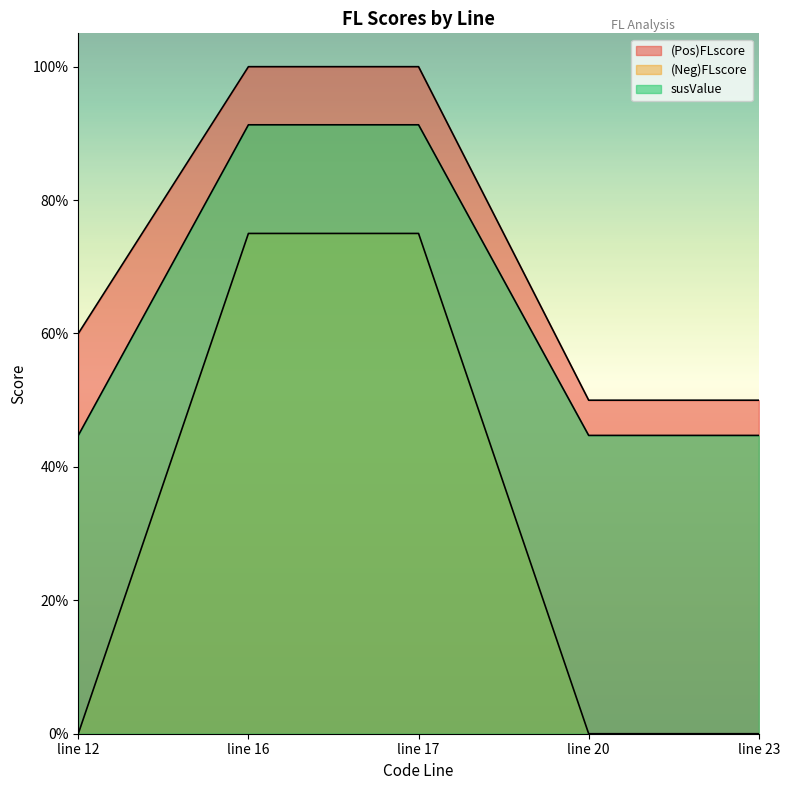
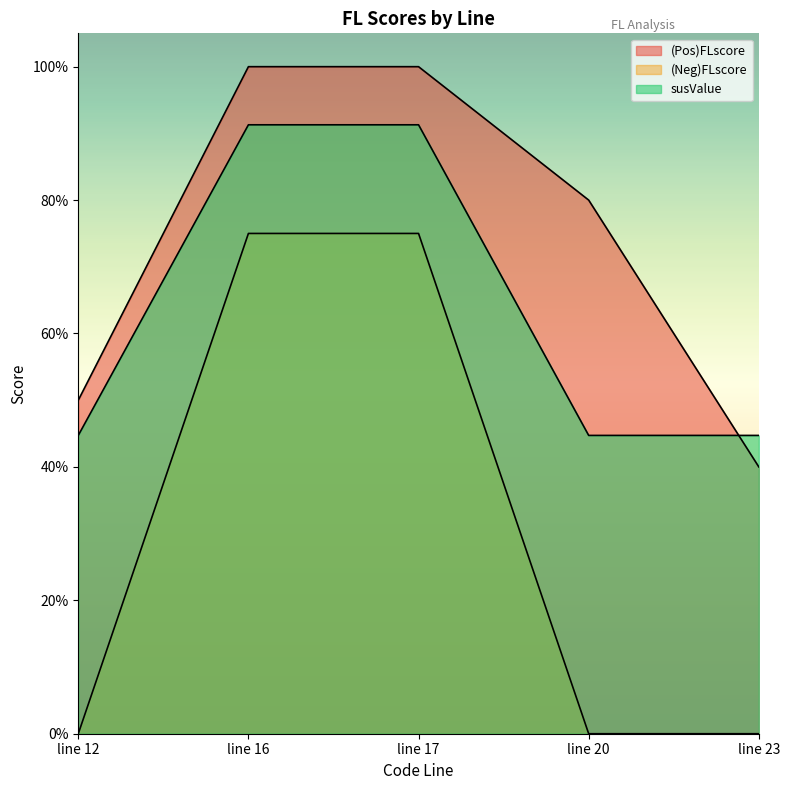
  {
    "(Pos)FLscore": {
-     "line 12": "60%",
+     "line 12": "50%",
      "line 16": "100%",
      "line 17": "100%",
-     "line 20": "50%",
-     "line 23": "50%"
+     "line 20": "80%",
+     "line 23": "40%"
    },
    "(Neg)FLscore": {
      "line 12": "0%",
      "line 16": "75%",
      "line 17": "75%",
      "line 20": "0%",
      "line 23": "0%"
    },
    "susValue": {
      "line 12": "45%",
      "line 16": "91%",
      "line 17": "91%",
      "line 20": "45%",
      "line 23": "45%"
    }
  }
